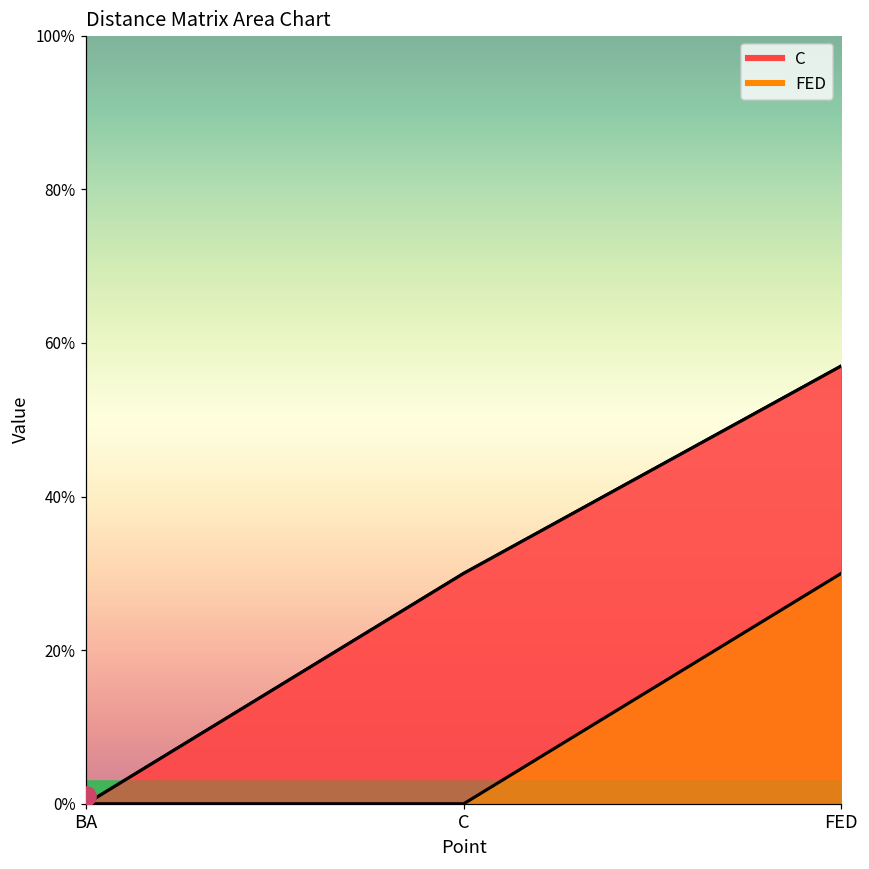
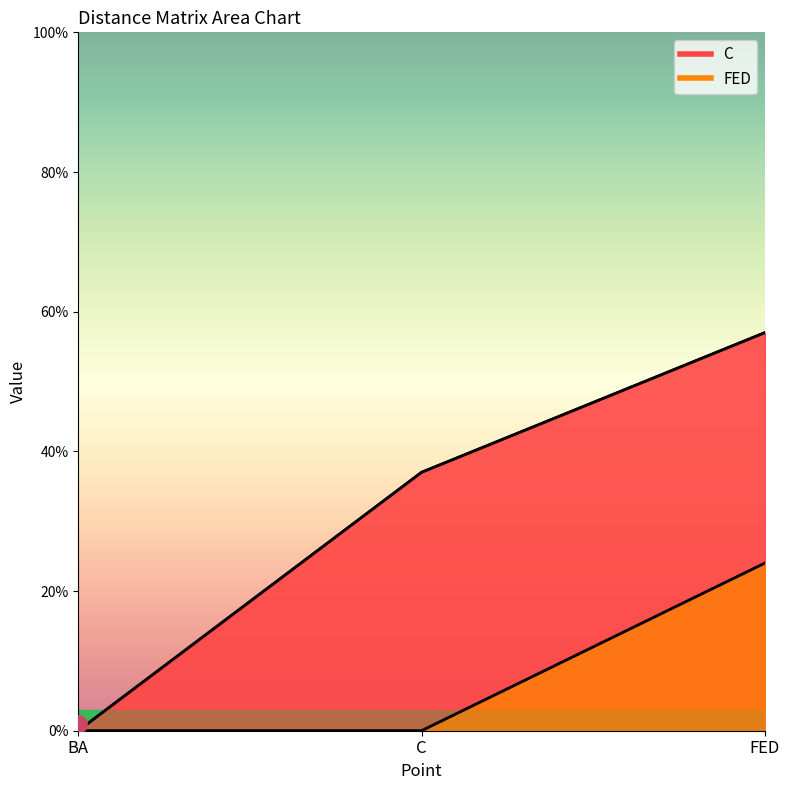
  {
    "C": {
-     "C": "30%",
+     "C": "37%",
      "FED": "57%"
    },
    "FED": {
-     "FED": "30%"
+     "FED": "24%"
    }
  }
